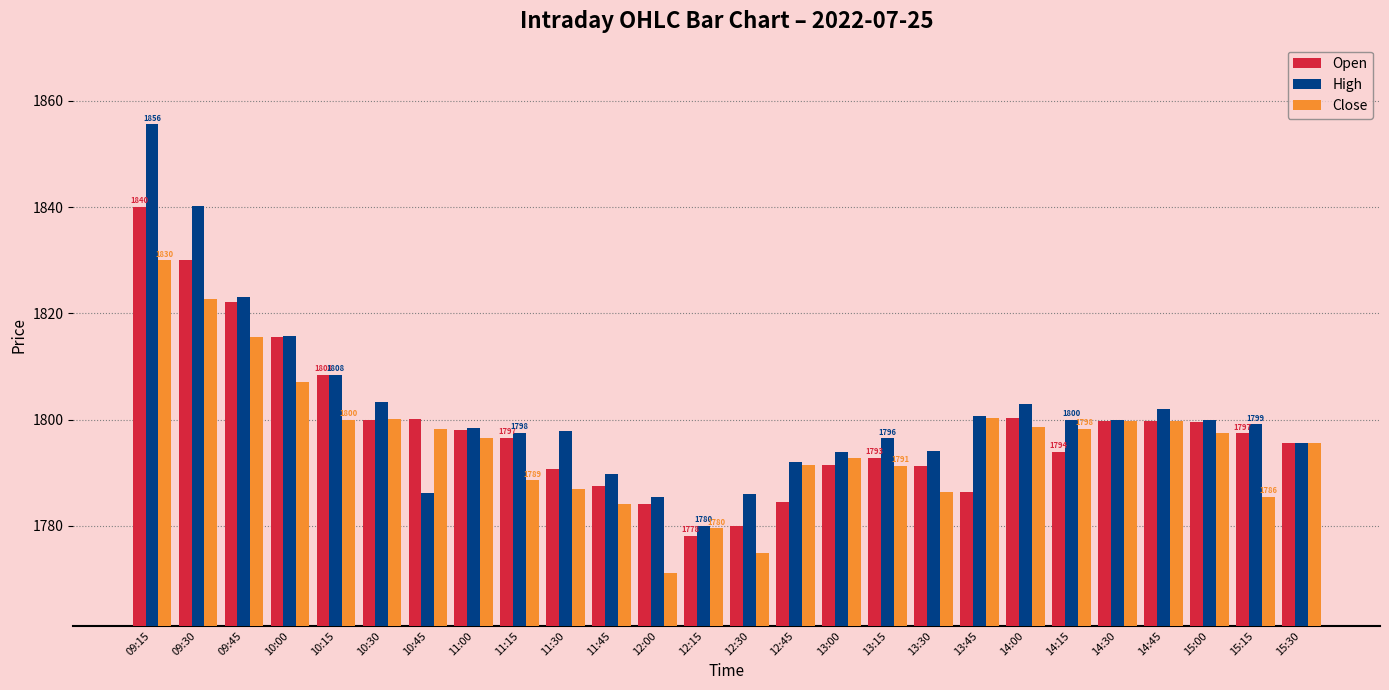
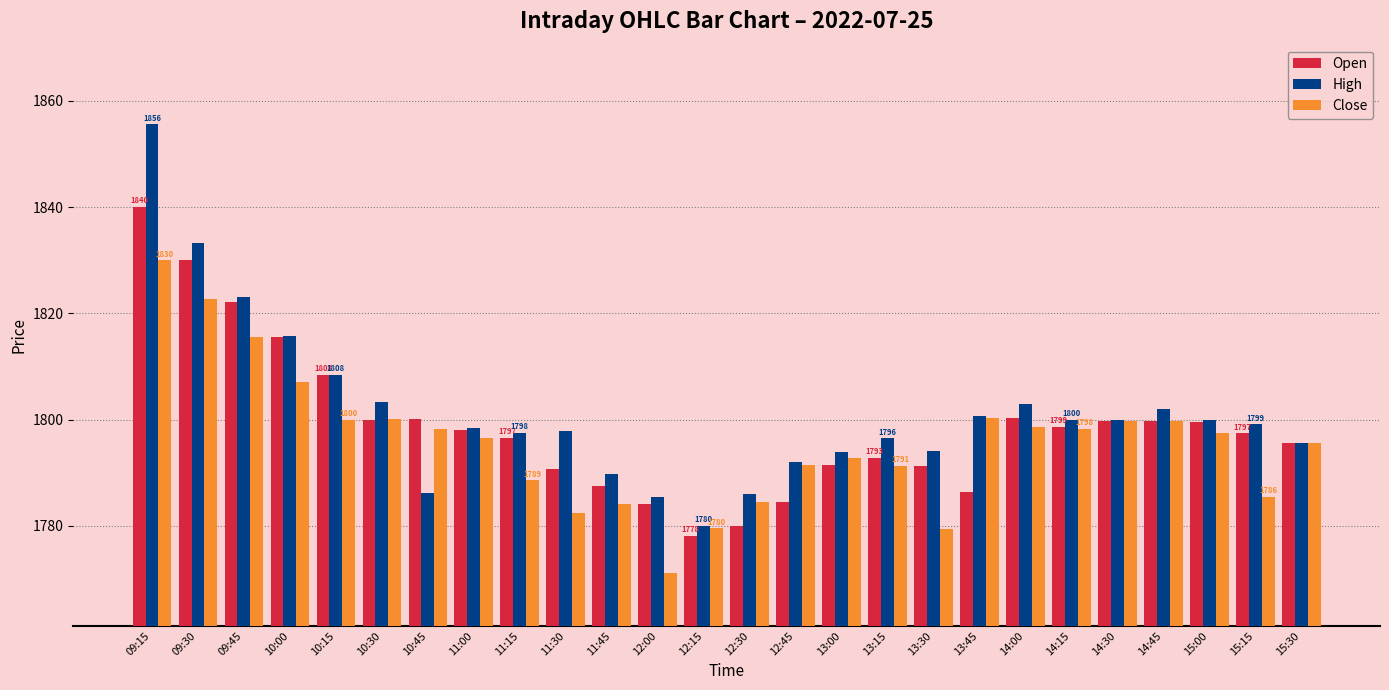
  {
    "Open": {
      "09:15": 1840,
      "11:15": 1797,
      "12:15": 1778,
      "13:15": 1793,
-     "14:15": 1794,
+     "14:15": 1799,
      "15:15": 1797
    },
    "High": {
-     "09:30": 1840,
+     "09:30": 1833,
      "09:45": 1823,
      "10:00": 1816,
      "10:30": 1803,
      "10:45": 1786,
      "11:00": 1798,
      "11:30": 1798,
      "11:45": 1790,
      "12:00": 1785,
      "12:30": 1786,
      "12:45": 1792,
      "13:00": 1794,
      "13:30": 1794,
      "13:45": 1801,
      "14:00": 1803,
      "14:30": 1800,
      "14:45": 1802,
      "15:00": 1800,
      "15:30": 1796
    },
    "Close": {
      "09:30": 1823,
      "09:45": 1816,
      "10:00": 1807,
      "10:30": 1800,
      "10:45": 1798,
-     "11:30": 1787,
+     "11:30": 1782,
      "11:45": 1784,
      "12:00": 1771,
-     "12:30": 1775,
+     "12:30": 1784,
      "12:45": 1791,
-     "13:30": 1786,
+     "13:30": 1779,
      "13:45": 1800,
      "14:00": 1799,
      "14:30": 1800,
      "14:45": 1800,
      "15:30": 1796
    }
  }
